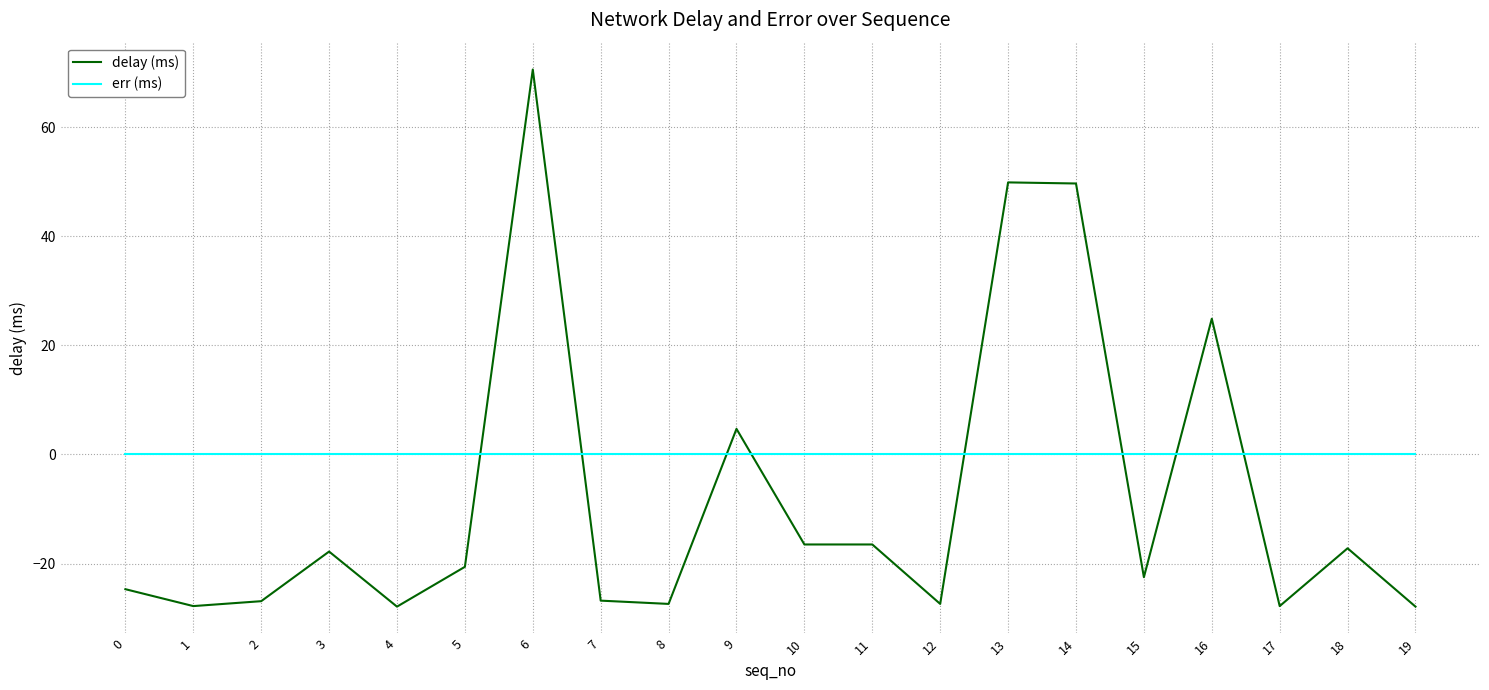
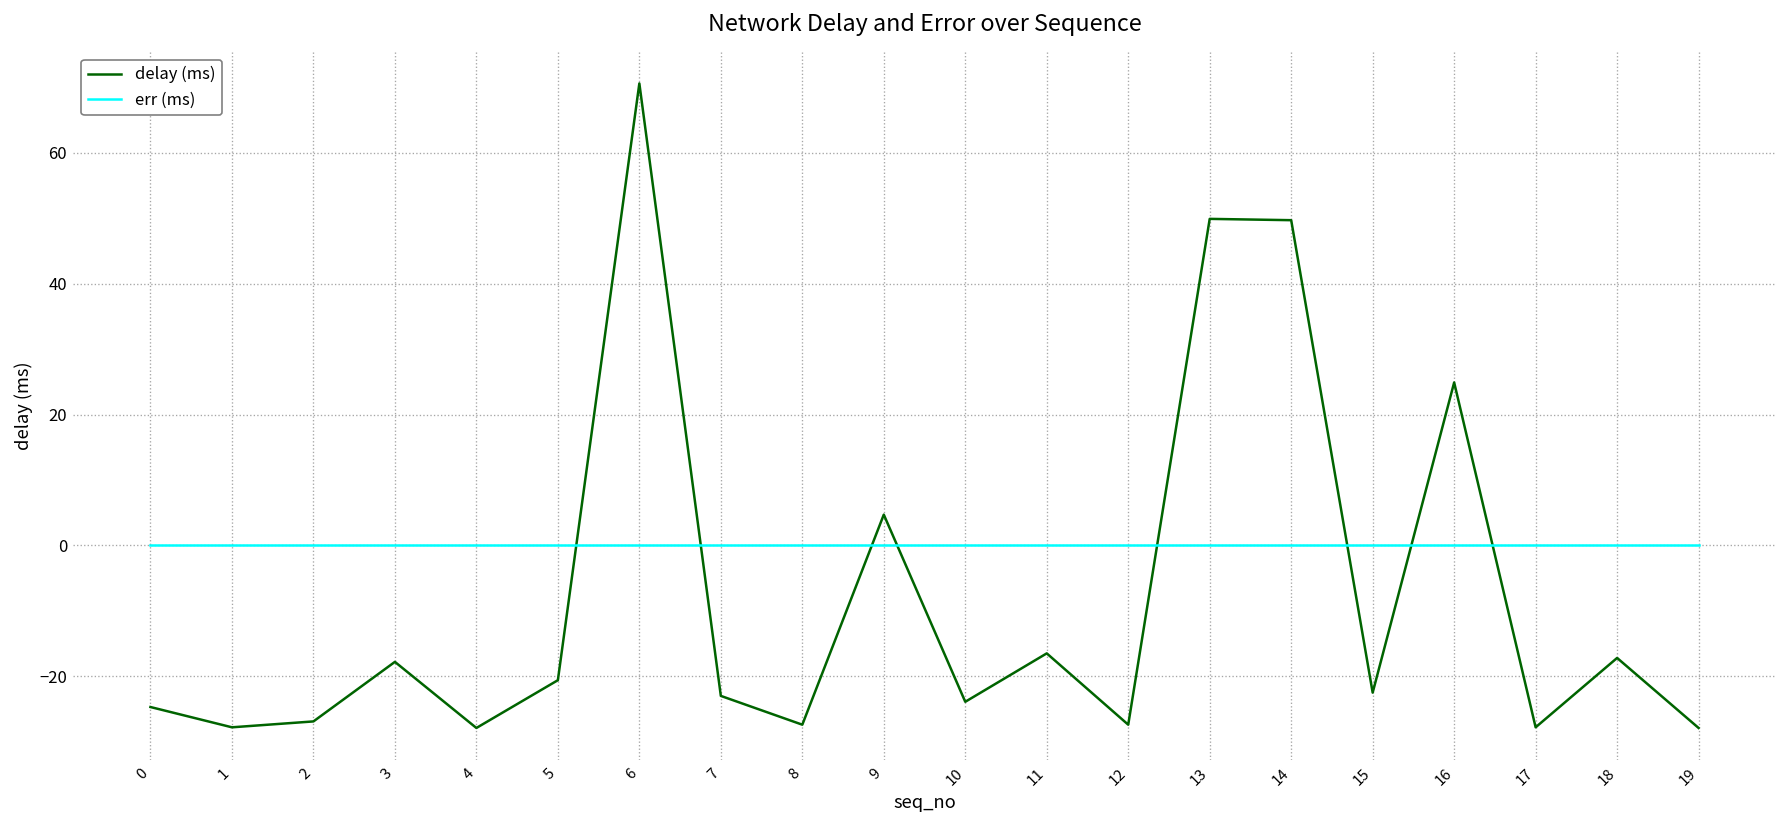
  {
    "delay (ms)": {
      "0": -25,
      "1": -28,
      "2": -27,
      "3": -18,
      "4": -28,
      "5": -21,
      "6": 71,
-     "7": -27,
+     "7": -23,
      "8": -27,
      "9": 5,
-     "10": -17,
+     "10": -24,
      "11": -17,
      "12": -27,
      "13": 50,
      "14": 50,
      "15": -23,
      "16": 25,
      "17": -28,
      "18": -17,
      "19": -28
    },
    "err (ms)": {
      "0": 0,
      "1": 0,
      "2": 0,
      "3": 0,
      "4": 0,
      "5": 0,
      "6": 0,
      "7": 0,
      "8": 0,
      "9": 0,
      "10": 0,
      "11": 0,
      "12": 0,
      "13": 0,
      "14": 0,
      "15": 0,
      "16": 0,
      "17": 0,
      "18": 0,
      "19": 0
    }
  }
